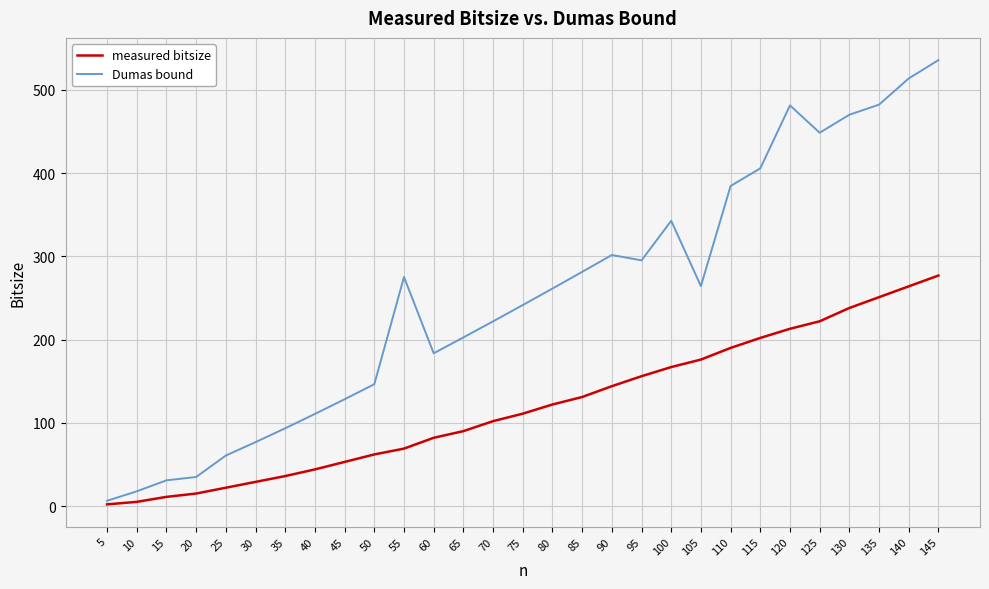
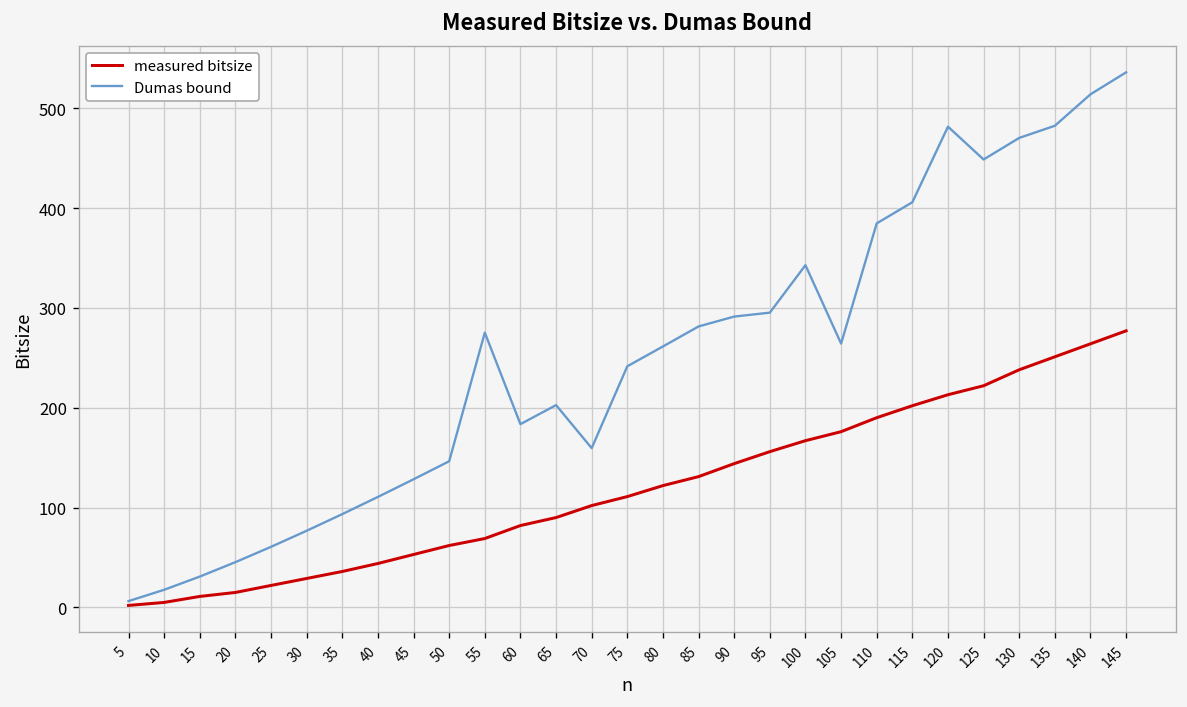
  {
    "measured bitsize": {
      "5": 0,
      "10": 10,
      "15": 10,
      "20": 20,
      "25": 20,
      "30": 30,
      "35": 40,
      "40": 40,
      "45": 50,
      "50": 60,
      "55": 70,
      "60": 80,
      "65": 90,
      "70": 100,
      "75": 110,
      "80": 120,
      "85": 130,
      "90": 140,
      "95": 160,
      "100": 170,
      "105": 180,
      "110": 190,
      "115": 200,
      "120": 210,
      "125": 220,
      "130": 240,
      "135": 250,
      "140": 260,
      "145": 280
    },
    "Dumas bound": {
      "5": 10,
      "10": 20,
      "15": 30,
-     "20": 30,
+     "20": 50,
      "25": 60,
      "30": 80,
      "35": 90,
      "40": 110,
      "45": 130,
      "50": 150,
      "55": 280,
      "60": 180,
      "65": 200,
-     "70": 220,
+     "70": 160,
      "75": 240,
      "80": 260,
      "85": 280,
-     "90": 300,
+     "90": 290,
      "95": 300,
      "100": 340,
      "105": 260,
      "110": 380,
      "115": 410,
      "120": 480,
      "125": 450,
      "130": 470,
      "135": 480,
      "140": 510,
      "145": 540
    }
  }
